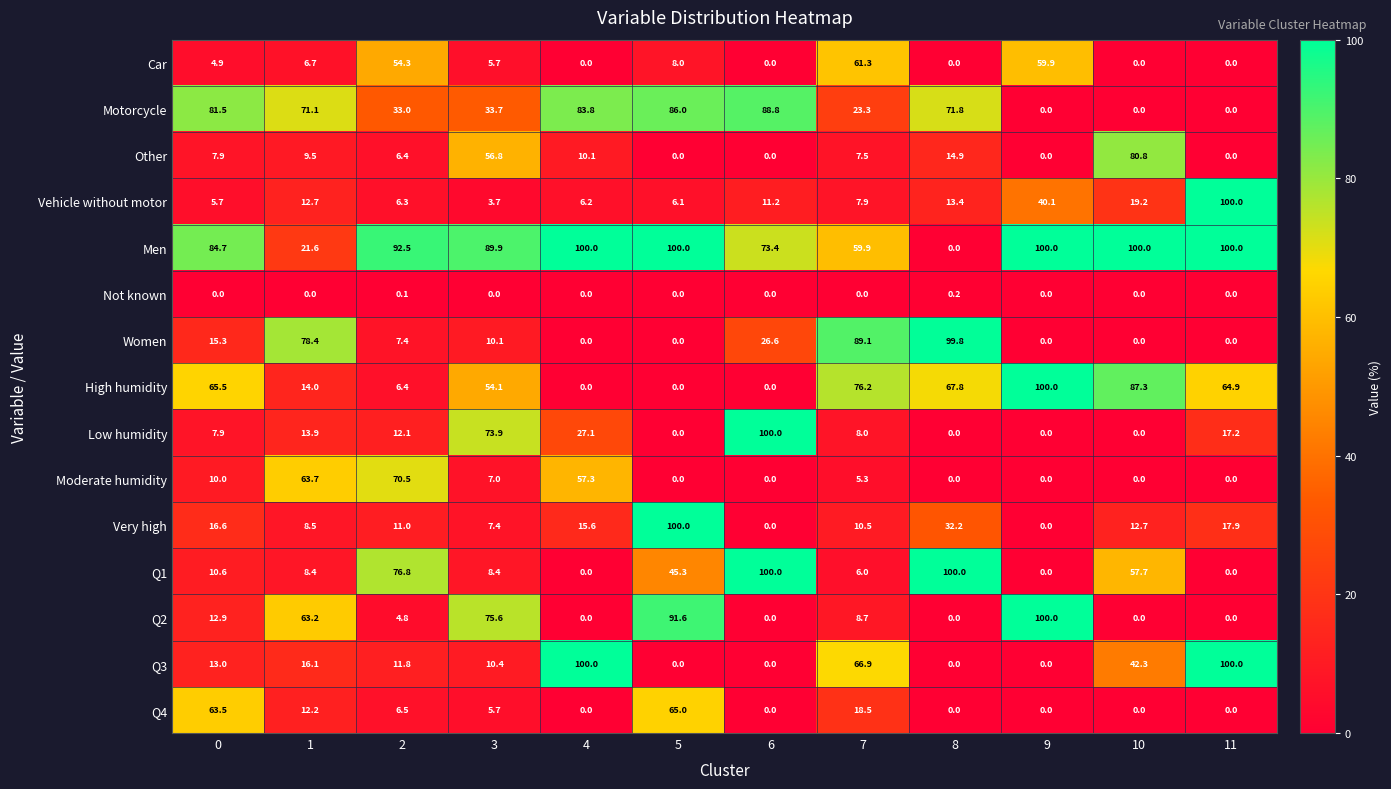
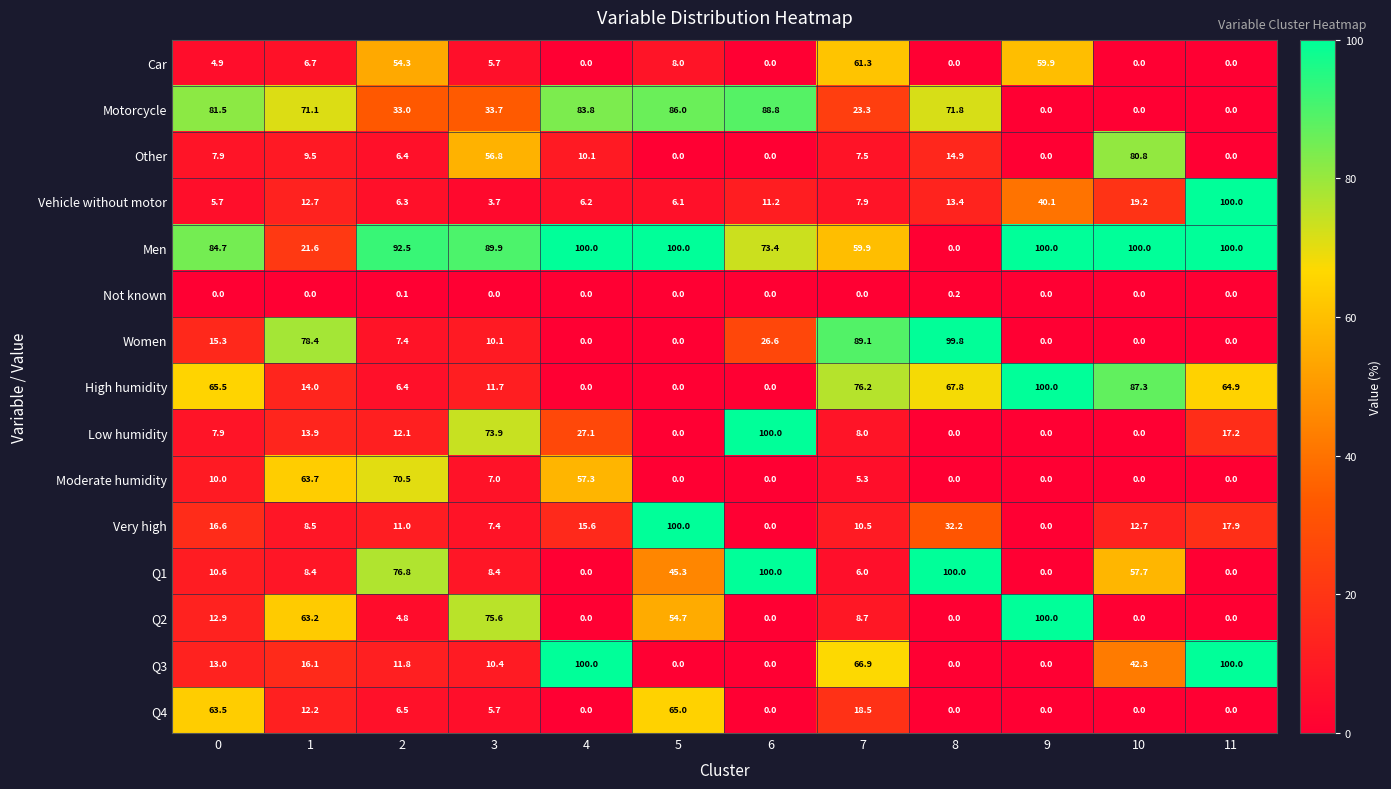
  {
    "Car": {
      "0": 4.9,
      "1": 6.7,
      "2": 54.3,
      "3": 5.7,
      "4": 0.0,
      "5": 8.0,
      "6": 0.0,
      "7": 61.3,
      "8": 0.0,
      "9": 59.9,
      "10": 0.0,
      "11": 0.0
    },
    "Motorcycle": {
      "0": 81.5,
      "1": 71.1,
      "2": 33.0,
      "3": 33.7,
      "4": 83.8,
      "5": 86.0,
      "6": 88.8,
      "7": 23.3,
      "8": 71.8,
      "9": 0.0,
      "10": 0.0,
      "11": 0.0
    },
    "Other": {
      "0": 7.9,
      "1": 9.5,
      "2": 6.4,
      "3": 56.8,
      "4": 10.1,
      "5": 0.0,
      "6": 0.0,
      "7": 7.5,
      "8": 14.9,
      "9": 0.0,
      "10": 80.8,
      "11": 0.0
    },
    "Vehicle without motor": {
      "0": 5.7,
      "1": 12.7,
      "2": 6.3,
      "3": 3.7,
      "4": 6.2,
      "5": 6.1,
      "6": 11.2,
      "7": 7.9,
      "8": 13.4,
      "9": 40.1,
      "10": 19.2,
      "11": 100.0
    },
    "Men": {
      "0": 84.7,
      "1": 21.6,
      "2": 92.5,
      "3": 89.9,
      "4": 100.0,
      "5": 100.0,
      "6": 73.4,
      "7": 59.9,
      "8": 0.0,
      "9": 100.0,
      "10": 100.0,
      "11": 100.0
    },
    "Not known": {
      "0": 0.0,
      "1": 0.0,
      "2": 0.1,
      "3": 0.0,
      "4": 0.0,
      "5": 0.0,
      "6": 0.0,
      "7": 0.0,
      "8": 0.2,
      "9": 0.0,
      "10": 0.0,
      "11": 0.0
    },
    "Women": {
      "0": 15.3,
      "1": 78.4,
      "2": 7.4,
      "3": 10.1,
      "4": 0.0,
      "5": 0.0,
      "6": 26.6,
      "7": 89.1,
      "8": 99.8,
      "9": 0.0,
      "10": 0.0,
      "11": 0.0
    },
    "High humidity": {
      "0": 65.5,
      "1": 14.0,
      "2": 6.4,
-     "3": 54.1,
+     "3": 11.7,
      "4": 0.0,
      "5": 0.0,
      "6": 0.0,
      "7": 76.2,
      "8": 67.8,
      "9": 100.0,
      "10": 87.3,
      "11": 64.9
    },
    "Low humidity": {
      "0": 7.9,
      "1": 13.9,
      "2": 12.1,
      "3": 73.9,
      "4": 27.1,
      "5": 0.0,
      "6": 100.0,
      "7": 8.0,
      "8": 0.0,
      "9": 0.0,
      "10": 0.0,
      "11": 17.2
    },
    "Moderate humidity": {
      "0": 10.0,
      "1": 63.7,
      "2": 70.5,
      "3": 7.0,
      "4": 57.3,
      "5": 0.0,
      "6": 0.0,
      "7": 5.3,
      "8": 0.0,
      "9": 0.0,
      "10": 0.0,
      "11": 0.0
    },
    "Very high": {
      "0": 16.6,
      "1": 8.5,
      "2": 11.0,
      "3": 7.4,
      "4": 15.6,
      "5": 100.0,
      "6": 0.0,
      "7": 10.5,
      "8": 32.2,
      "9": 0.0,
      "10": 12.7,
      "11": 17.9
    },
    "Q1": {
      "0": 10.6,
      "1": 8.4,
      "2": 76.8,
      "3": 8.4,
      "4": 0.0,
      "5": 45.3,
      "6": 100.0,
      "7": 6.0,
      "8": 100.0,
      "9": 0.0,
      "10": 57.7,
      "11": 0.0
    },
    "Q2": {
      "0": 12.9,
      "1": 63.2,
      "2": 4.8,
      "3": 75.6,
      "4": 0.0,
-     "5": 91.6,
+     "5": 54.7,
      "6": 0.0,
      "7": 8.7,
      "8": 0.0,
      "9": 100.0,
      "10": 0.0,
      "11": 0.0
    },
    "Q3": {
      "0": 13.0,
      "1": 16.1,
      "2": 11.8,
      "3": 10.4,
      "4": 100.0,
      "5": 0.0,
      "6": 0.0,
      "7": 66.9,
      "8": 0.0,
      "9": 0.0,
      "10": 42.3,
      "11": 100.0
    },
    "Q4": {
      "0": 63.5,
      "1": 12.2,
      "2": 6.5,
      "3": 5.7,
      "4": 0.0,
      "5": 65.0,
      "6": 0.0,
      "7": 18.5,
      "8": 0.0,
      "9": 0.0,
      "10": 0.0,
      "11": 0.0
    }
  }
